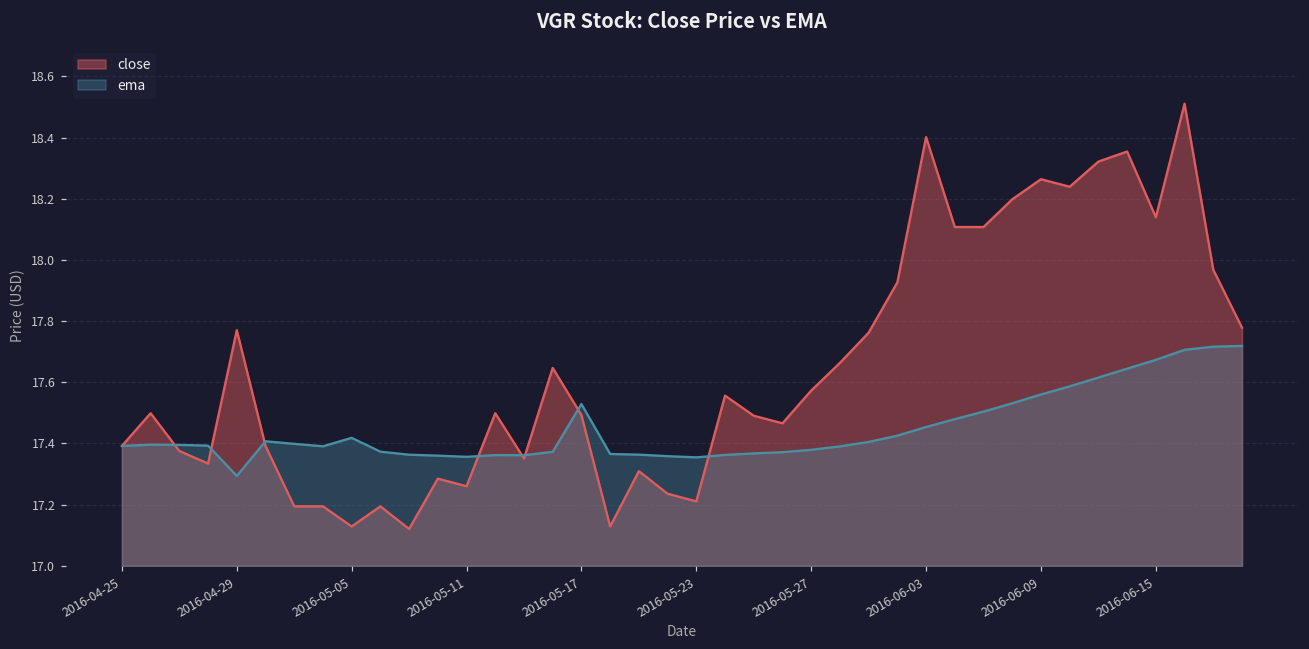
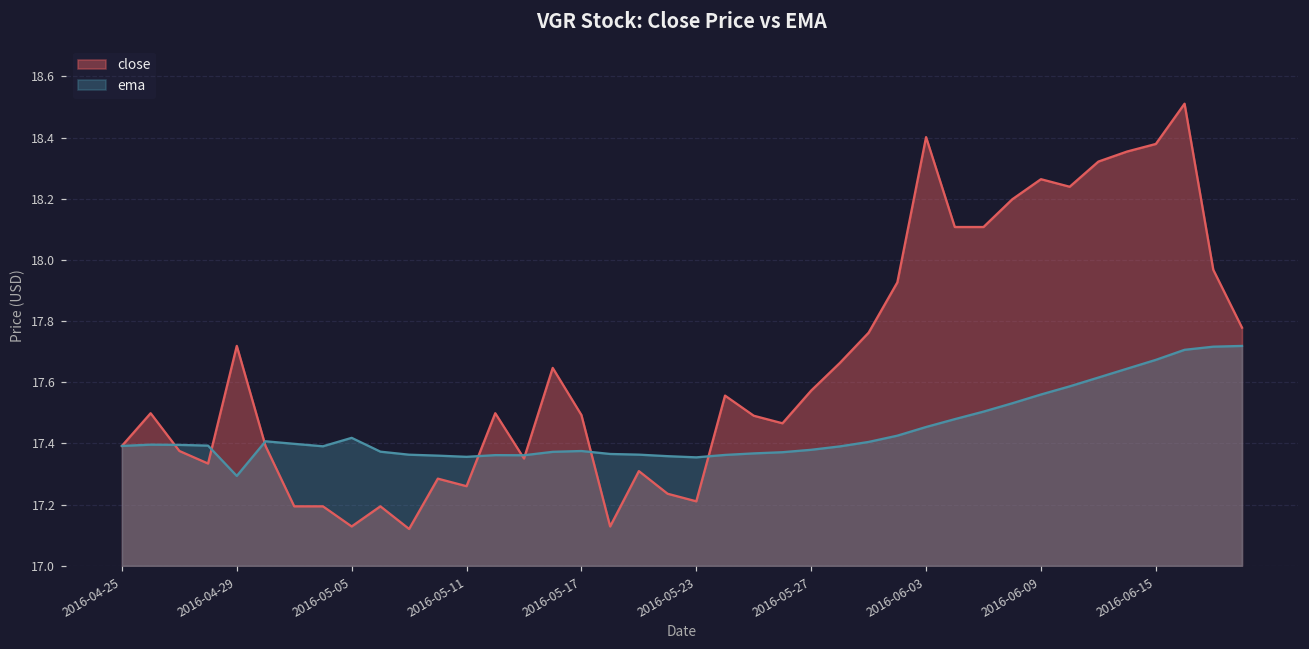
  {
    "close": {
-     "2016-04-29": 17.77,
+     "2016-04-29": 17.72,
      "2016-05-05": 17.13,
      "2016-05-11": 17.26,
      "2016-05-17": 17.49,
      "2016-05-23": 17.21,
      "2016-05-27": 17.57,
      "2016-06-03": 18.40,
      "2016-06-09": 18.26,
-     "2016-06-15": 18.14
+     "2016-06-15": 18.38
    },
    "ema": {
      "2016-04-29": 17.29,
      "2016-05-05": 17.42,
      "2016-05-11": 17.36,
-     "2016-05-17": 17.53,
+     "2016-05-17": 17.38,
      "2016-05-23": 17.35,
      "2016-05-27": 17.38,
      "2016-06-03": 17.45,
      "2016-06-09": 17.56,
      "2016-06-15": 17.67
    }
  }
